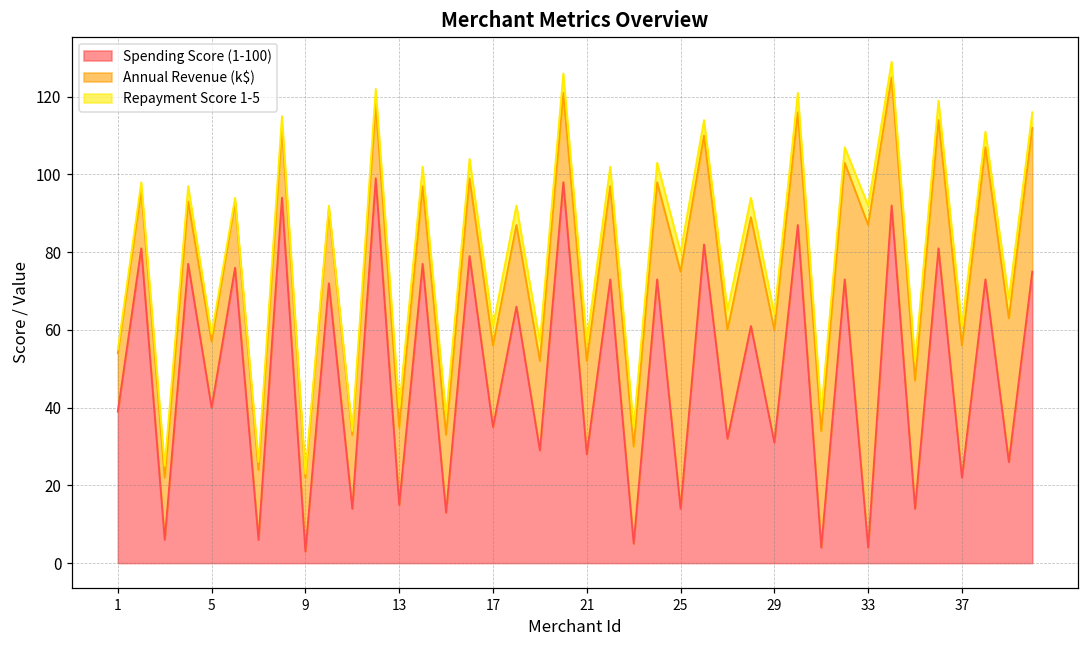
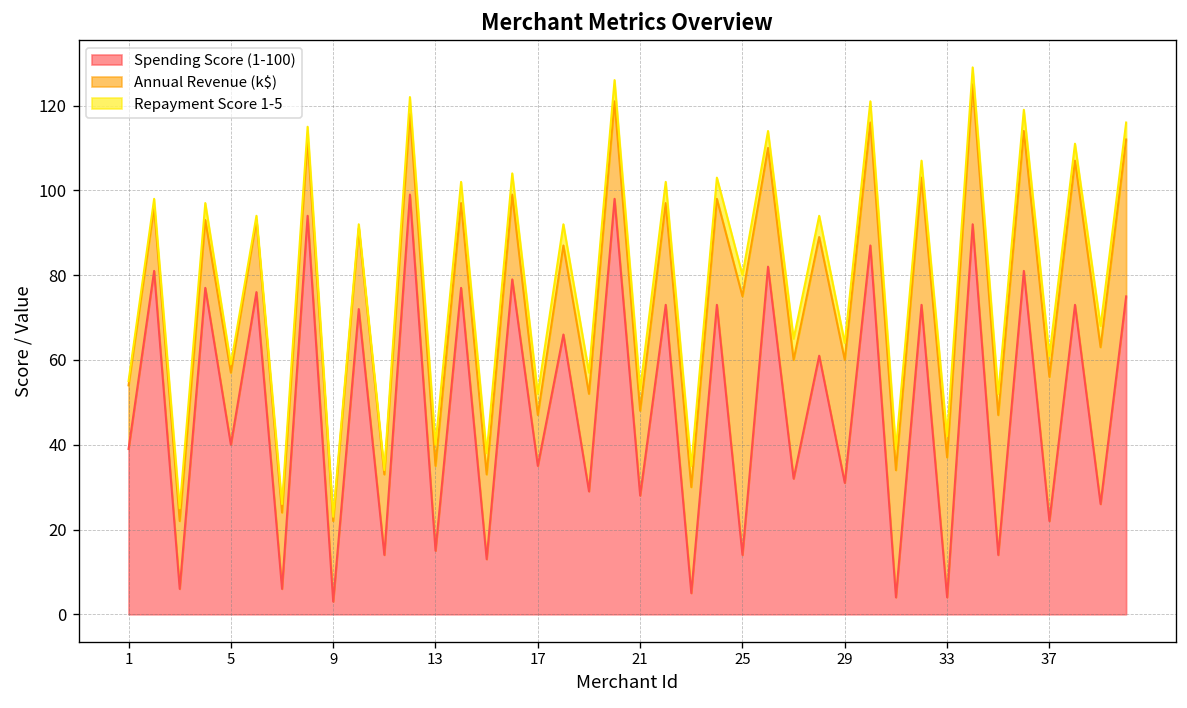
  {
    "Spending Score (1-100)": {
      "1": 39,
      "5": 40,
      "9": 3,
      "13": 15,
      "17": 35,
      "21": 28,
      "25": 14,
      "29": 31,
      "33": 4,
      "37": 22
    },
    "Annual Revenue (k$)": {
      "1": 15,
      "5": 17,
      "9": 19,
      "13": 20,
-     "17": 21,
-     "21": 24,
+     "17": 12,
+     "21": 20,
      "25": 61,
      "29": 29,
-     "33": 83,
+     "33": 33,
      "37": 34
    },
    "Repayment Score 1-5": {
      "1": 1,
      "5": 2,
      "9": 1,
      "13": 5,
      "17": 5,
      "21": 5,
      "25": 5,
      "29": 4,
      "33": 5,
      "37": 5
    }
  }
